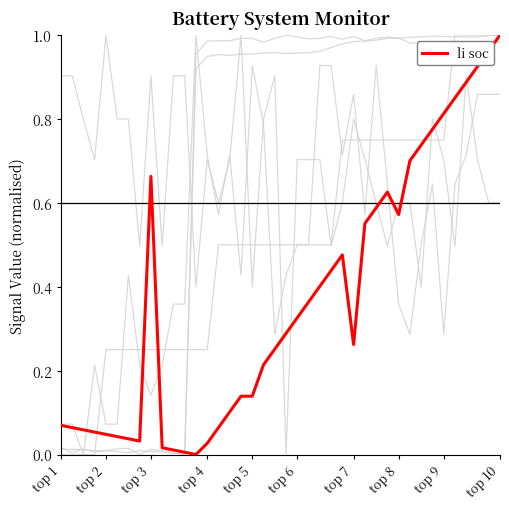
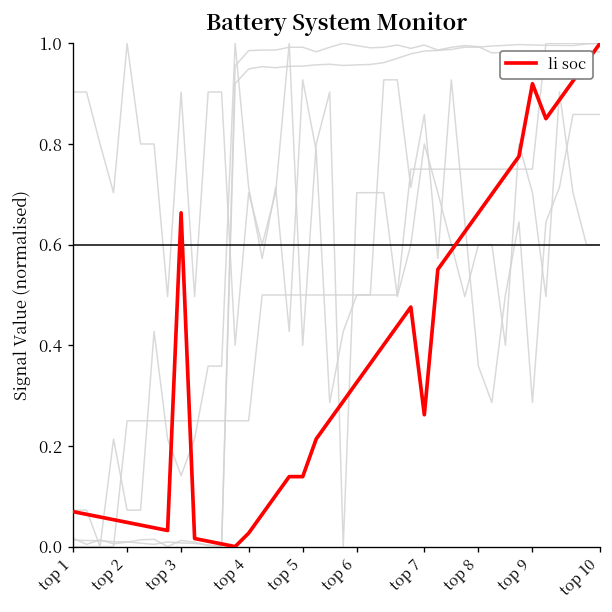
  {
    "li soc": {
      "top 2": 0.05,
      "top 3": 0.66,
      "top 4": 0.03,
      "top 5": 0.14,
      "top 6": 0.33,
      "top 7": 0.26,
-     "top 8": 0.57,
-     "top 9": 0.81
+     "top 8": 0.66,
+     "top 9": 0.92
    }
  }
